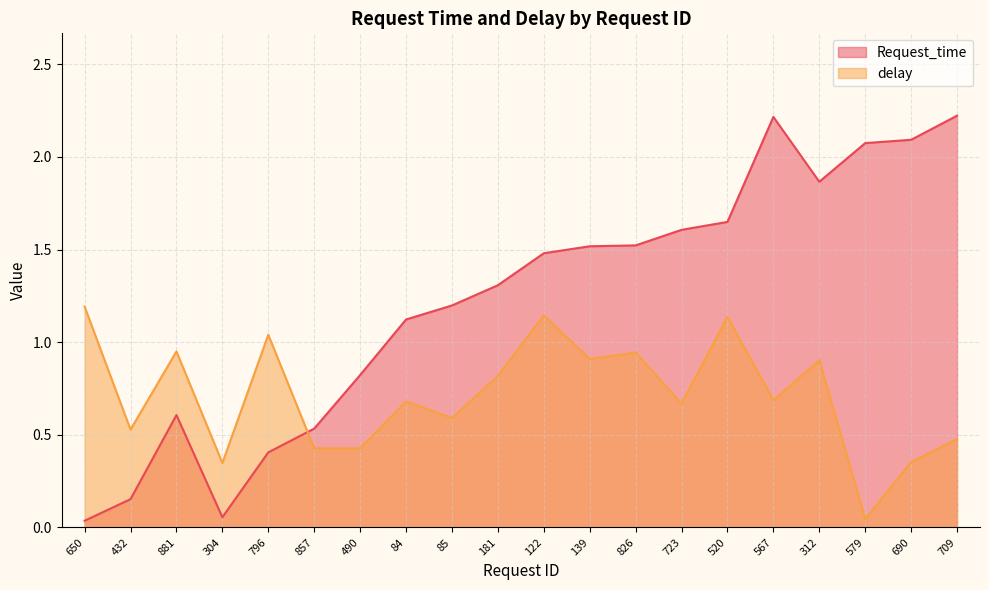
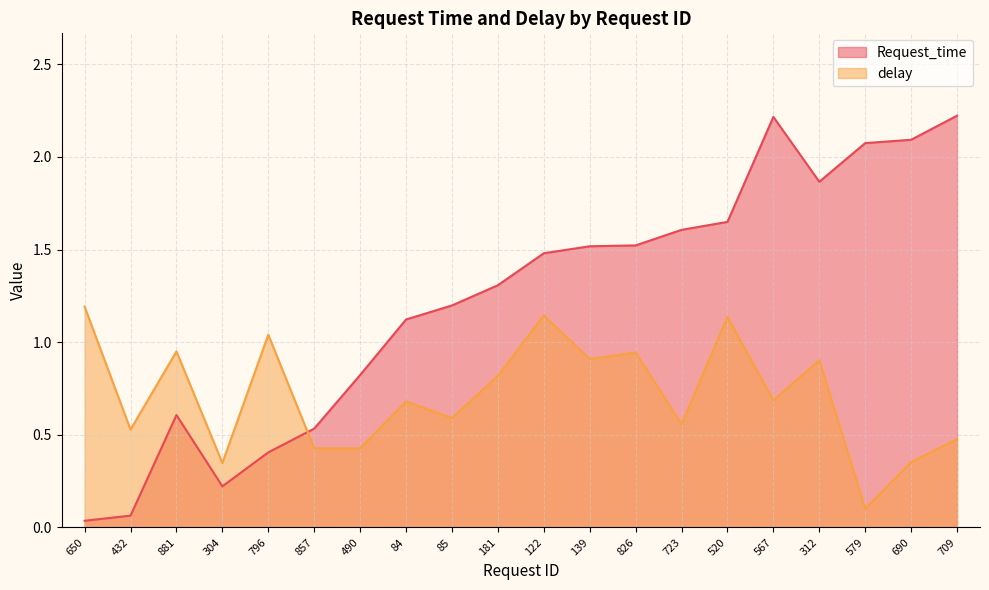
  {
    "Request_time": {
      "650": 0.04,
-     "432": 0.15,
+     "432": 0.06,
      "881": 0.61,
-     "304": 0.06,
+     "304": 0.22,
      "796": 0.41,
      "857": 0.53,
      "490": 0.82,
      "84": 1.12,
      "85": 1.20,
      "181": 1.31,
      "122": 1.48,
      "139": 1.52,
      "826": 1.52,
      "723": 1.61,
      "520": 1.65,
      "567": 2.22,
      "312": 1.87,
      "579": 2.07,
      "690": 2.09,
      "709": 2.22
    },
    "delay": {
      "650": 1.19,
      "432": 0.53,
      "881": 0.95,
      "304": 0.35,
      "796": 1.04,
      "857": 0.43,
      "490": 0.43,
      "84": 0.68,
      "85": 0.59,
      "181": 0.82,
      "122": 1.14,
      "139": 0.91,
      "826": 0.94,
-     "723": 0.67,
+     "723": 0.56,
      "520": 1.14,
      "567": 0.69,
      "312": 0.90,
-     "579": 0.05,
+     "579": 0.10,
      "690": 0.35,
      "709": 0.48
    }
  }
